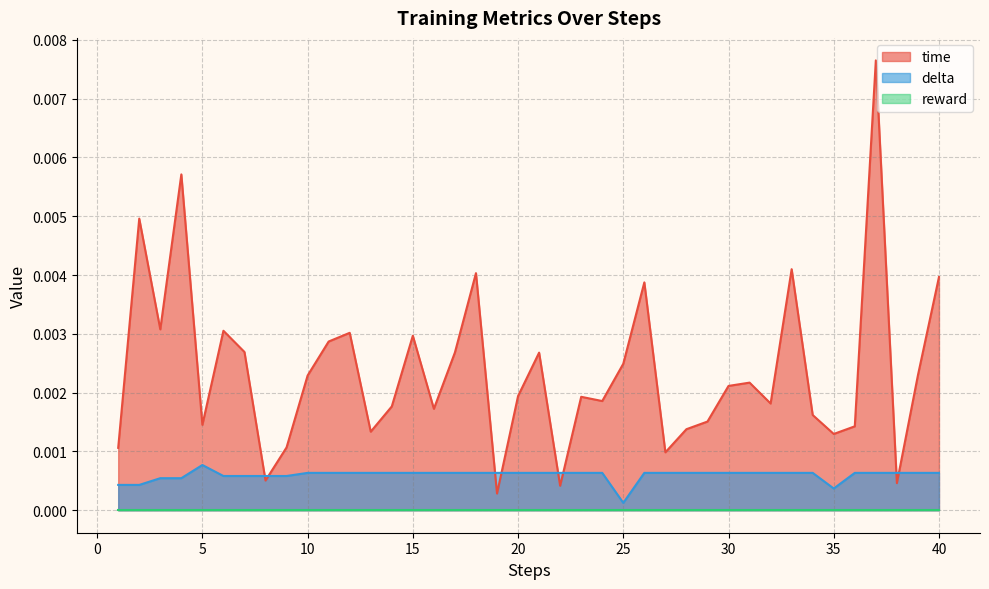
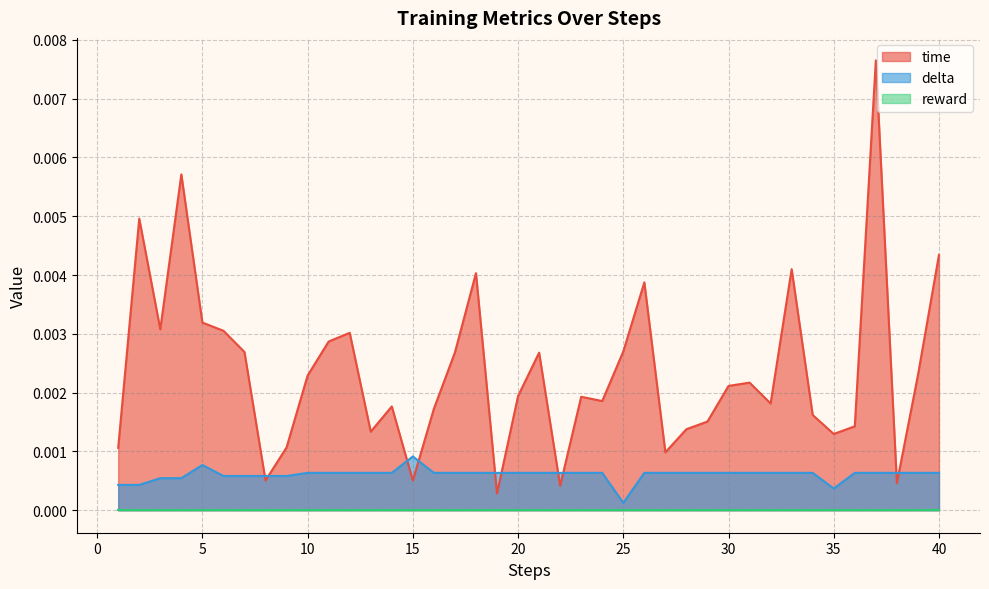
  {
    "time": {
-     "5": 0.0015,
+     "5": 0.0032,
      "10": 0.0023,
-     "15": 0.0030,
+     "15": 0.0005,
      "20": 0.0019,
-     "25": 0.0025,
+     "25": 0.0027,
      "30": 0.0021,
      "35": 0.0013,
-     "40": 0.0040
+     "40": 0.0043
    },
    "delta": {
      "5": 0.0008,
      "10": 0.0006,
-     "15": 0.0006,
+     "15": 0.0009,
      "20": 0.0006,
      "25": 0.0001,
      "30": 0.0006,
      "35": 0.0004,
      "40": 0.0006
    },
    "reward": {
      "5": 0.0000,
      "10": 0.0000,
      "15": 0.0000,
      "20": 0.0000,
      "25": 0.0000,
      "30": 0.0000,
      "35": 0.0000,
      "40": 0.0000
    }
  }
